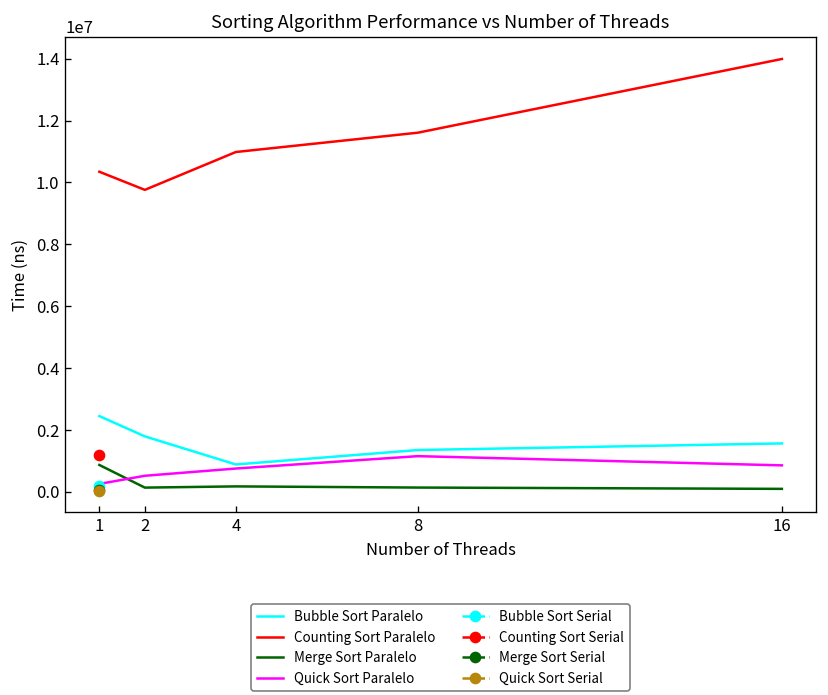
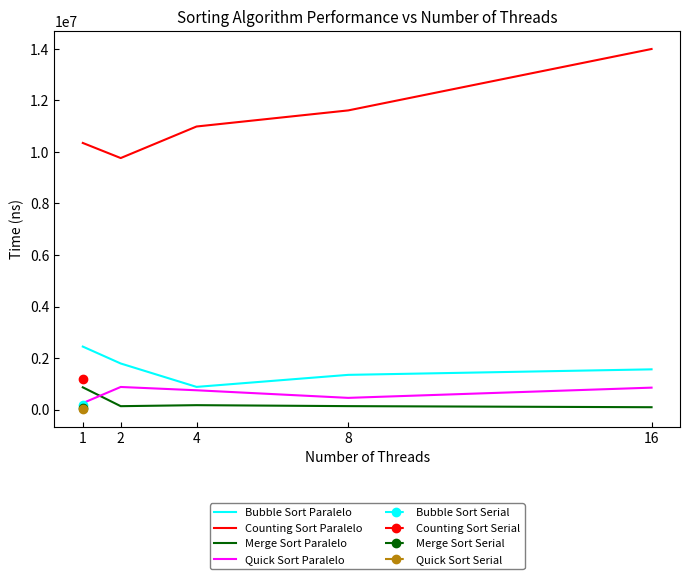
  {
    "Quick Sort Paralelo": {
-     "2": 500000,
+     "2": 900000,
      "4": 800000,
-     "8": 1200000,
+     "8": 500000,
      "16": 900000
    }
  }
